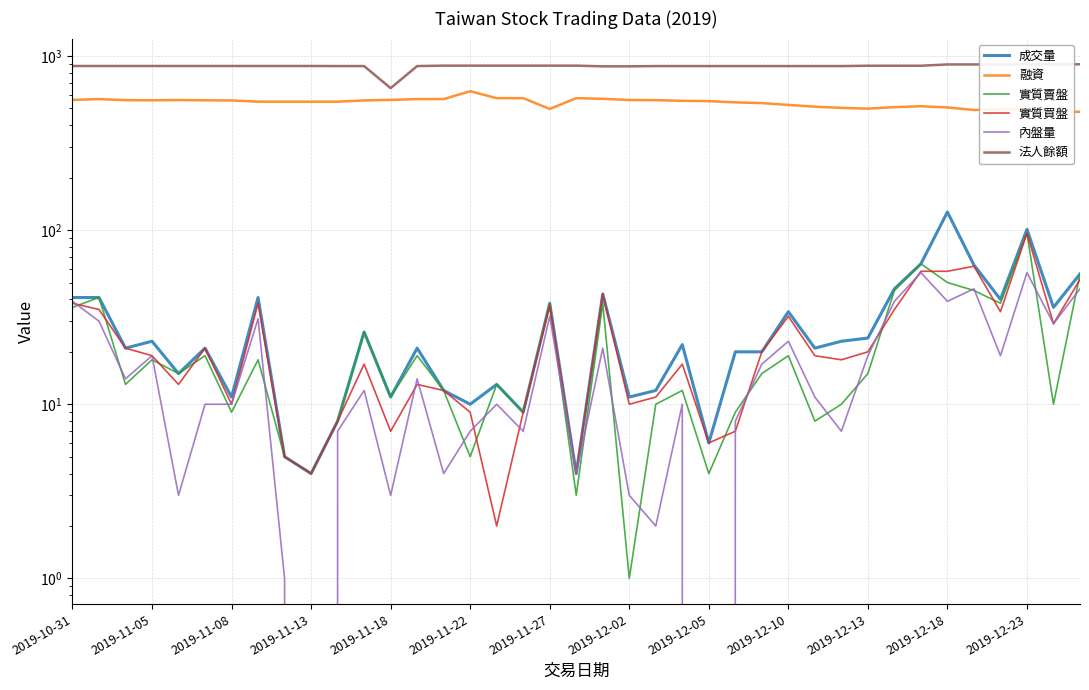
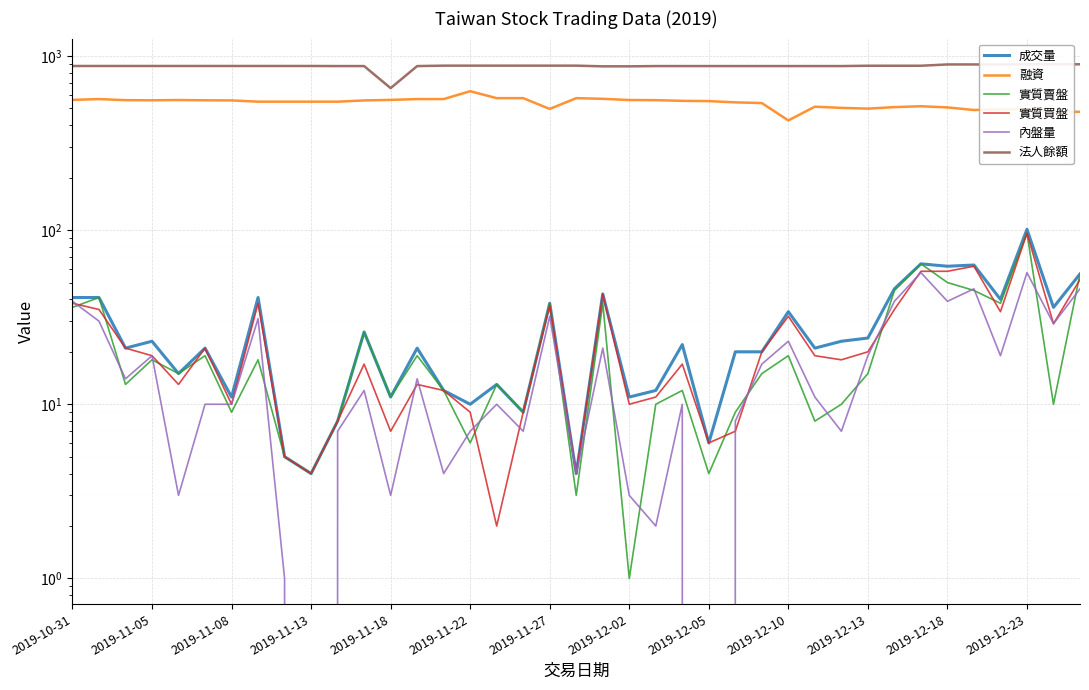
  {
    "成交量": {
      "2019-10-31": 41,
      "2019-11-05": 23,
      "2019-11-08": 11,
      "2019-11-22": 10,
      "2019-12-02": 11,
      "2019-12-10": 34,
      "2019-12-13": 24,
-     "2019-12-18": 130,
+     "2019-12-18": 62,
      "2019-12-23": 100
    },
    "融資": {
      "2019-10-31": 560,
      "2019-11-05": 560,
      "2019-11-08": 560,
      "2019-11-13": 550,
      "2019-11-18": 560,
      "2019-11-22": 630,
      "2019-11-27": 500,
      "2019-12-02": 560,
      "2019-12-05": 550,
-     "2019-12-10": 520,
+     "2019-12-10": 430,
      "2019-12-13": 500,
      "2019-12-18": 510
    },
    "實質賣盤": {
      "2019-10-31": 36,
      "2019-11-05": 18,
      "2019-11-08": 9,
-     "2019-11-22": 5,
+     "2019-11-22": 6,
      "2019-12-02": 1,
      "2019-12-05": 4,
      "2019-12-10": 19,
      "2019-12-13": 15,
      "2019-12-18": 50
    },
    "實質買盤": {
      "2019-11-18": 7,
      "2019-11-22": 9,
      "2019-12-02": 10,
      "2019-12-10": 32,
      "2019-12-13": 20,
      "2019-12-18": 58
    },
    "內盤量": {
      "2019-11-18": 3,
      "2019-11-22": 7,
      "2019-11-27": 32,
      "2019-12-02": 3,
      "2019-12-10": 23,
      "2019-12-13": 19,
      "2019-12-18": 39,
      "2019-12-23": 57
    },
    "法人餘額": {
      "2019-10-31": 900,
      "2019-11-05": 900,
      "2019-11-08": 900,
      "2019-11-13": 900,
      "2019-11-18": 650,
      "2019-11-22": 900,
      "2019-11-27": 900,
      "2019-12-02": 900,
      "2019-12-05": 900,
      "2019-12-10": 900,
      "2019-12-13": 900,
      "2019-12-18": 900
    }
  }
